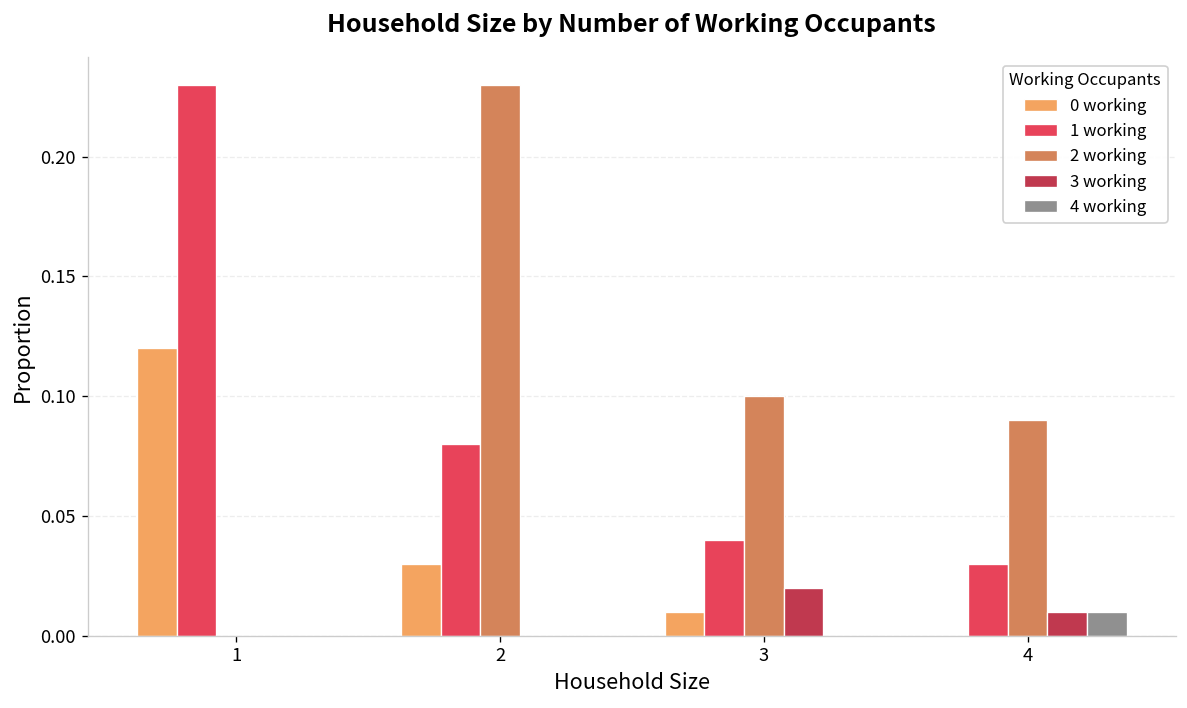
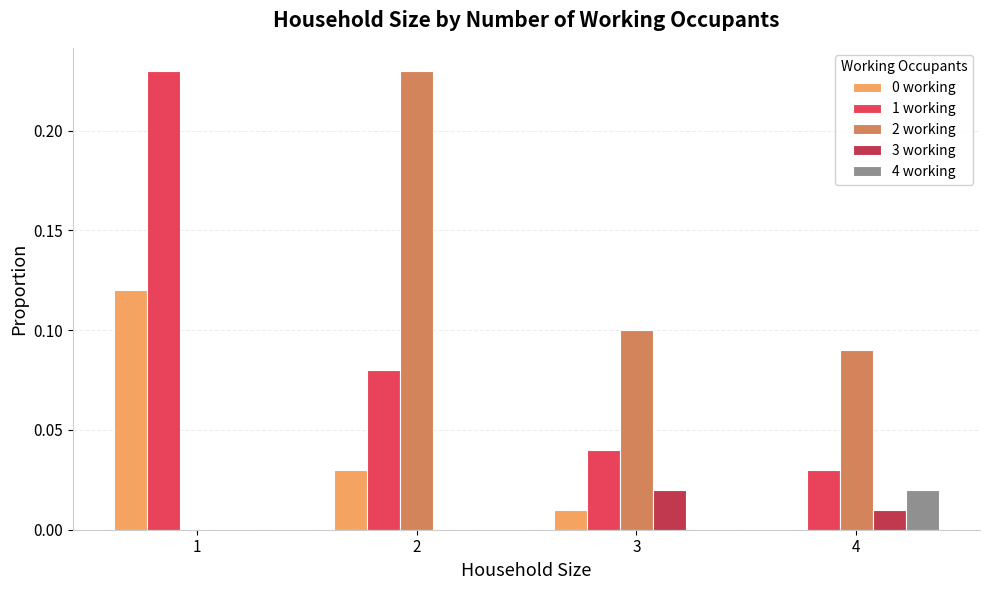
  {
    "4 working": {
      "1": 0.00,
      "2": 0.00,
      "3": 0.00,
-     "4": 0.01
+     "4": 0.02
    }
  }
